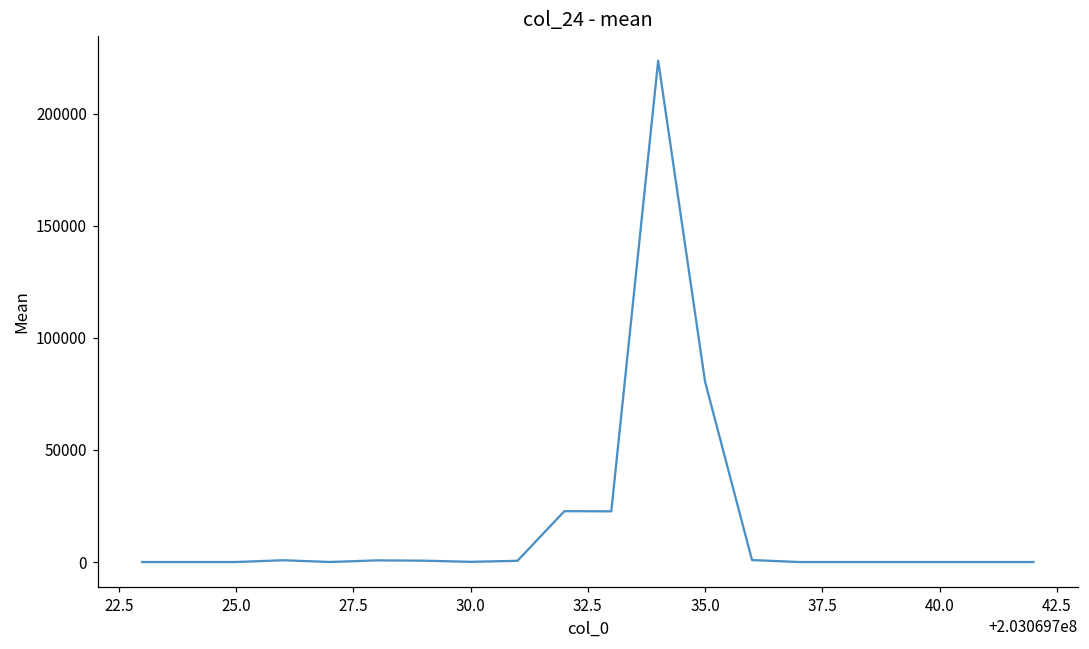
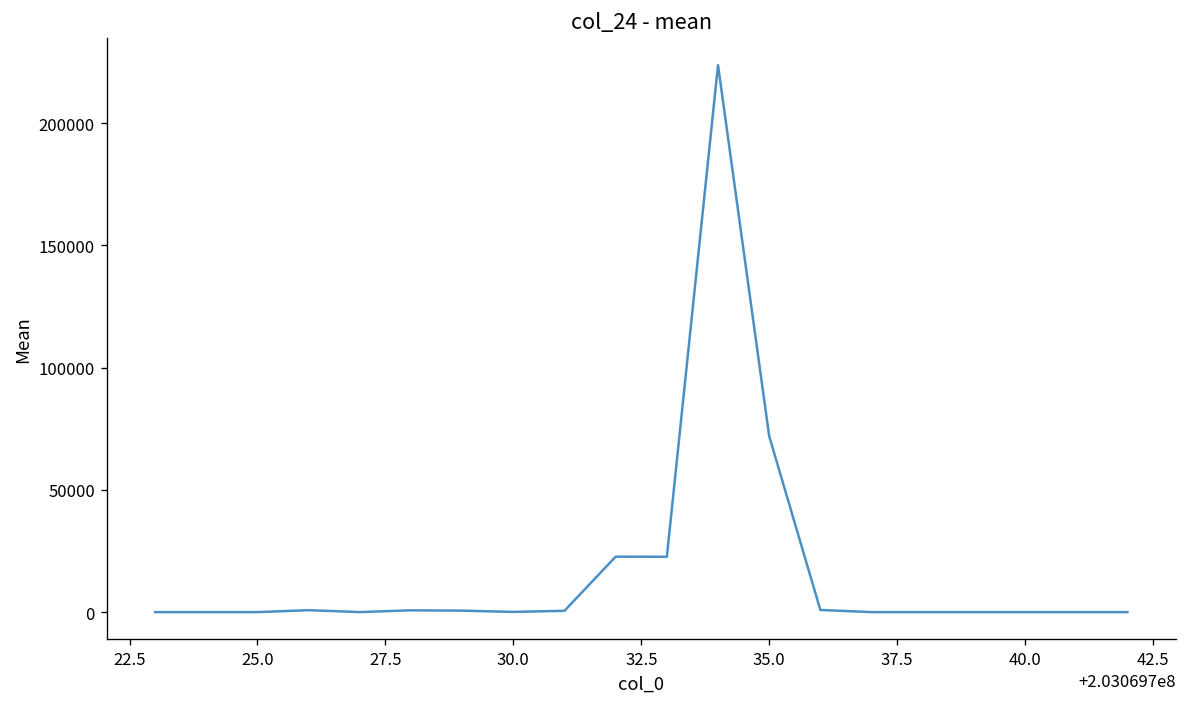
  {
    "25.0": 0,
    "30.0": 0,
-   "35.0": 80000,
+   "35.0": 72000,
    "40.0": 0
  }
